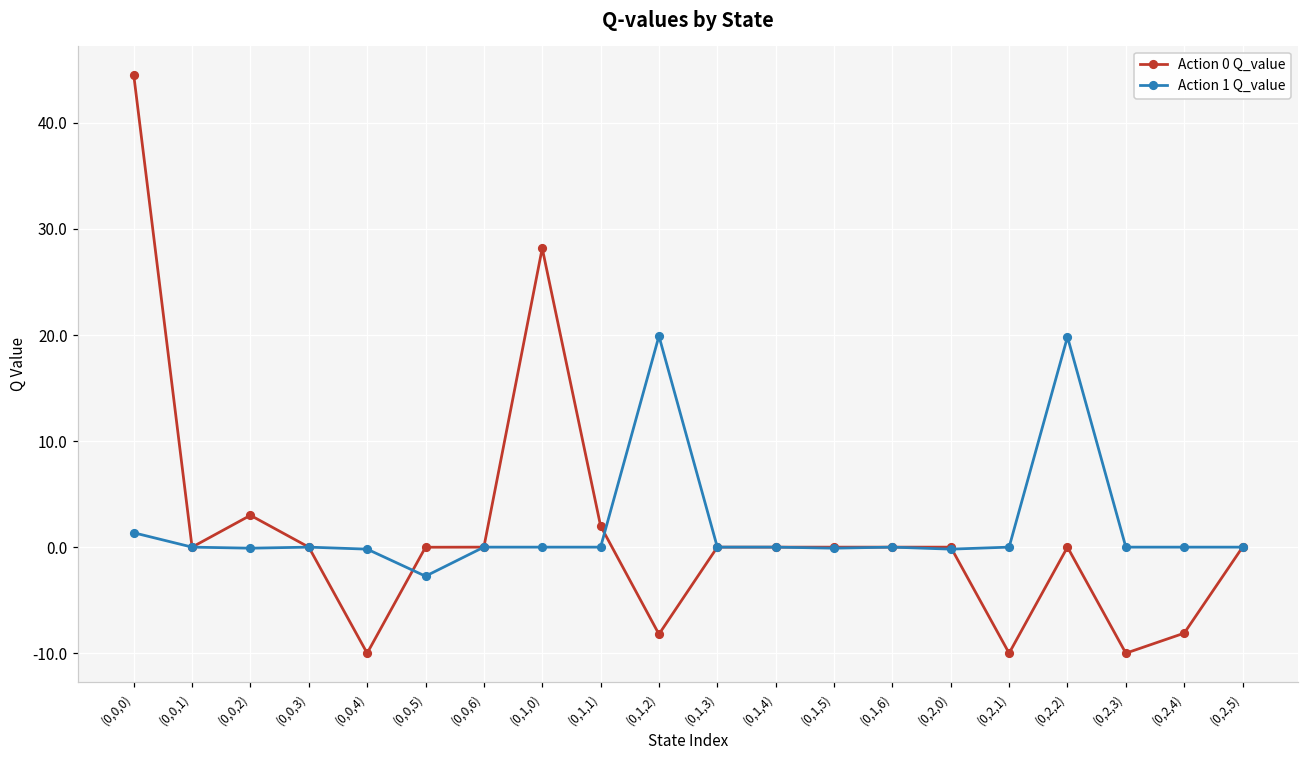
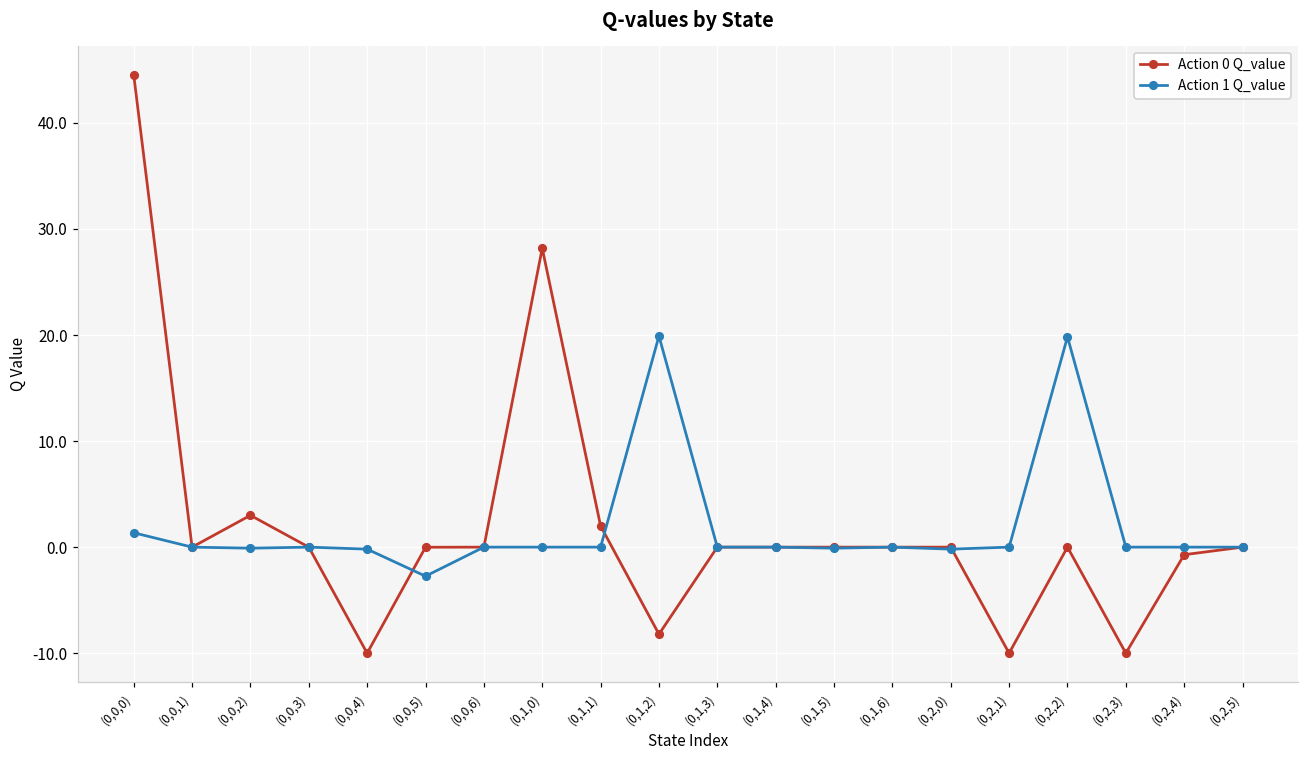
  {
    "Action 0 Q_value": {
      "(0,0,0)": 45,
      "(0,0,2)": 3,
      "(0,0,4)": -10,
      "(0,0,5)": 0,
      "(0,1,0)": 28,
      "(0,1,1)": 2,
      "(0,1,2)": -8,
      "(0,2,1)": -10,
      "(0,2,2)": 0,
      "(0,2,3)": -10,
-     "(0,2,4)": -8
+     "(0,2,4)": -1
    },
    "Action 1 Q_value": {
      "(0,0,0)": 1,
      "(0,0,2)": 0,
      "(0,0,4)": 0,
      "(0,0,5)": -3,
      "(0,1,0)": 0,
      "(0,1,1)": 0,
      "(0,1,2)": 20,
      "(0,2,1)": 0,
      "(0,2,2)": 20,
      "(0,2,3)": 0,
      "(0,2,4)": 0
    }
  }
